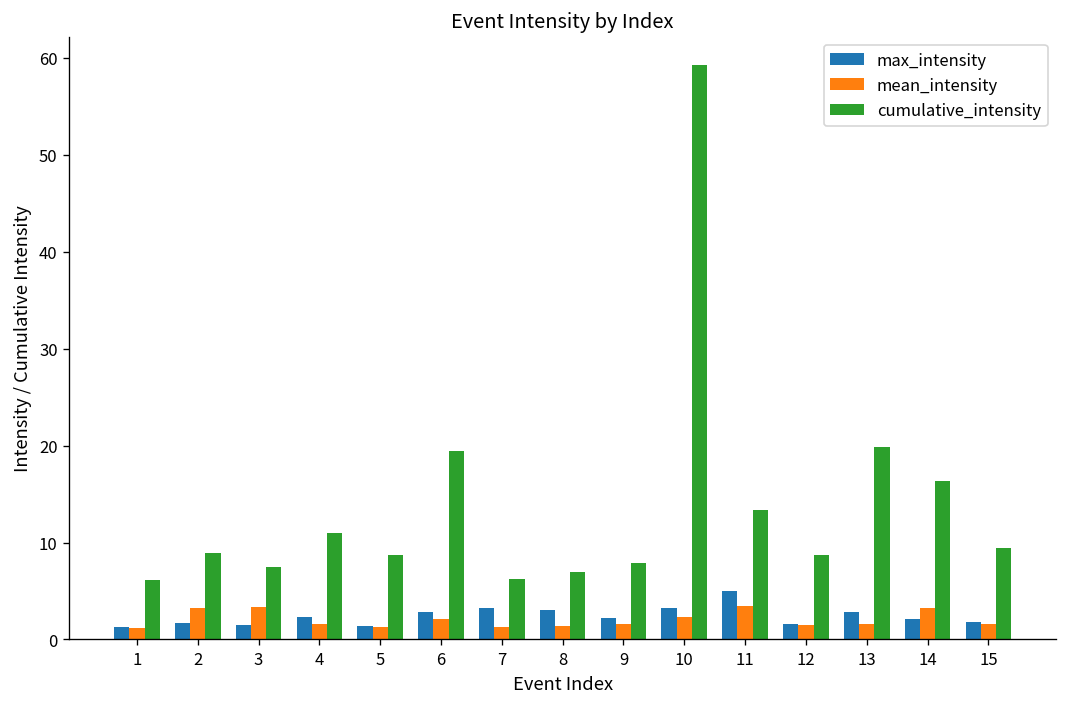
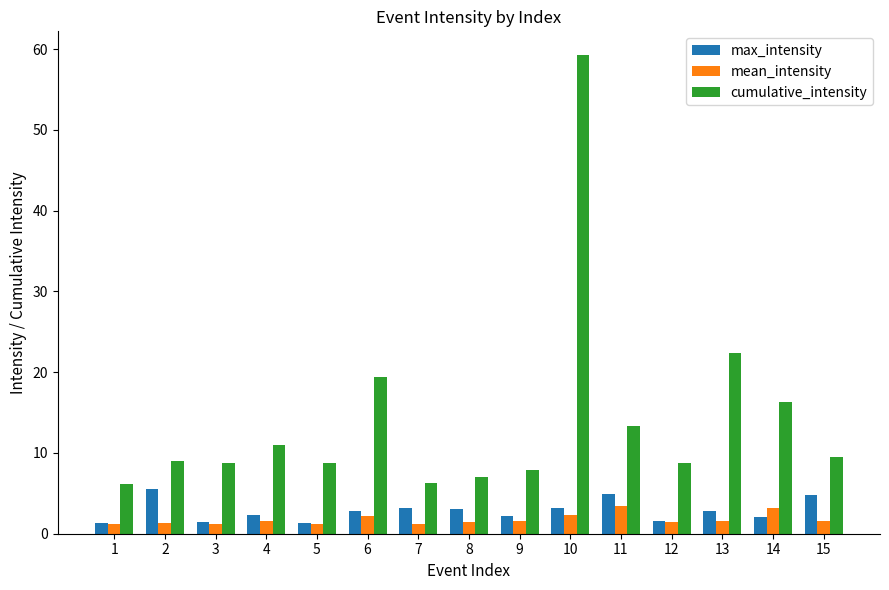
  {
    "max_intensity": {
      "1": 1,
-     "2": 2,
+     "2": 6,
      "3": 1,
      "4": 2,
      "5": 1,
      "6": 3,
      "7": 3,
      "8": 3,
      "9": 2,
      "10": 3,
      "11": 5,
      "12": 2,
      "13": 3,
      "14": 2,
-     "15": 2
+     "15": 5
    },
    "mean_intensity": {
      "1": 1,
-     "2": 3,
-     "3": 3,
+     "2": 1,
+     "3": 1,
      "4": 2,
      "5": 1,
      "6": 2,
      "7": 1,
      "8": 1,
      "9": 2,
      "10": 2,
      "11": 3,
      "12": 1,
      "13": 2,
      "14": 3,
      "15": 2
    },
    "cumulative_intensity": {
      "1": 6,
      "2": 9,
-     "3": 7,
+     "3": 9,
      "4": 11,
      "5": 9,
      "6": 19,
      "7": 6,
      "8": 7,
      "9": 8,
      "10": 59,
      "11": 13,
      "12": 9,
-     "13": 20,
+     "13": 22,
      "14": 16,
      "15": 9
    }
  }
